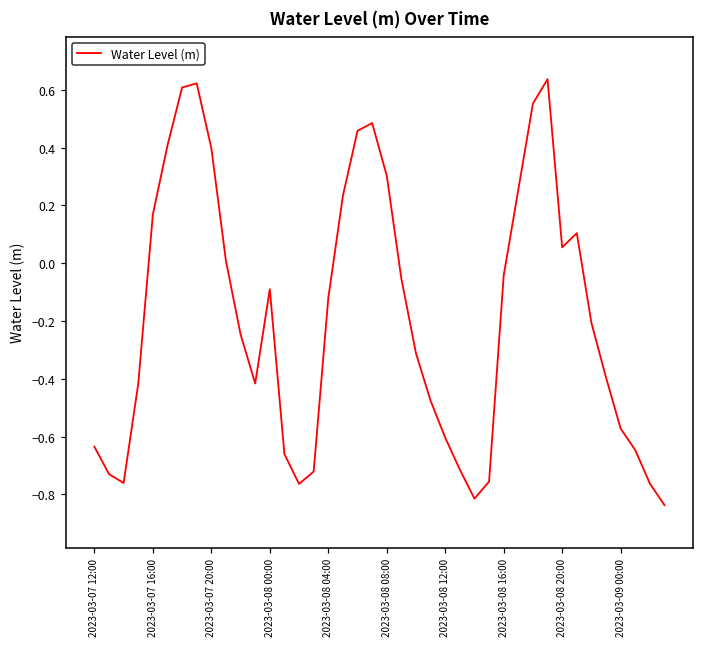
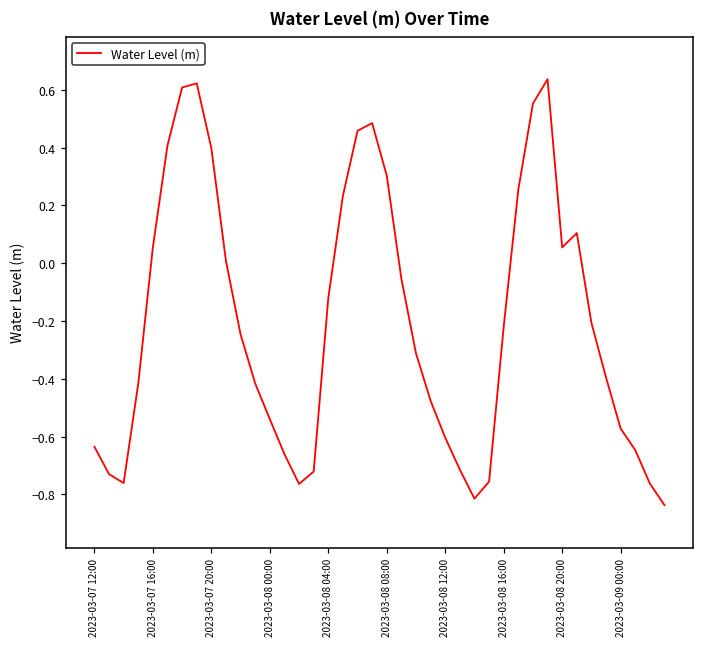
  {
    "2023-03-07 12:00": -0.63,
-   "2023-03-07 16:00": 0.17,
+   "2023-03-07 16:00": 0.06,
    "2023-03-07 20:00": 0.40,
-   "2023-03-08 00:00": -0.09,
+   "2023-03-08 00:00": -0.54,
    "2023-03-08 04:00": -0.12,
    "2023-03-08 08:00": 0.30,
    "2023-03-08 12:00": -0.60,
-   "2023-03-08 16:00": -0.04,
+   "2023-03-08 16:00": -0.22,
    "2023-03-08 20:00": 0.06,
    "2023-03-09 00:00": -0.57
  }
